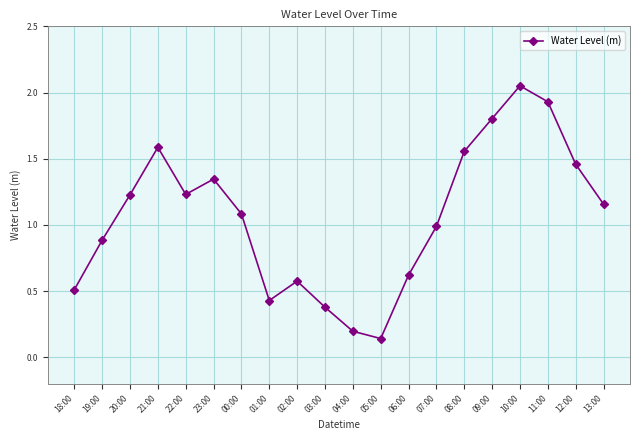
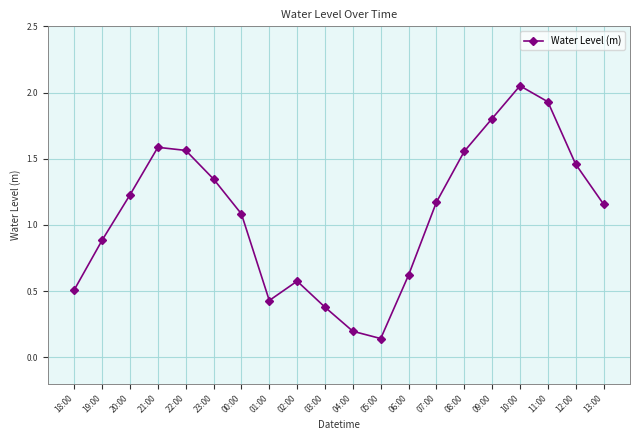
  {
    "18:00": 0.51,
    "19:00": 0.88,
    "20:00": 1.23,
    "21:00": 1.59,
-   "22:00": 1.23,
+   "22:00": 1.56,
    "23:00": 1.35,
    "00:00": 1.08,
    "01:00": 0.43,
    "02:00": 0.58,
    "03:00": 0.38,
    "04:00": 0.20,
    "05:00": 0.14,
    "06:00": 0.62,
-   "07:00": 0.99,
+   "07:00": 1.17,
    "08:00": 1.56,
    "09:00": 1.80,
    "10:00": 2.05,
    "11:00": 1.93,
    "12:00": 1.46,
    "13:00": 1.16
  }
